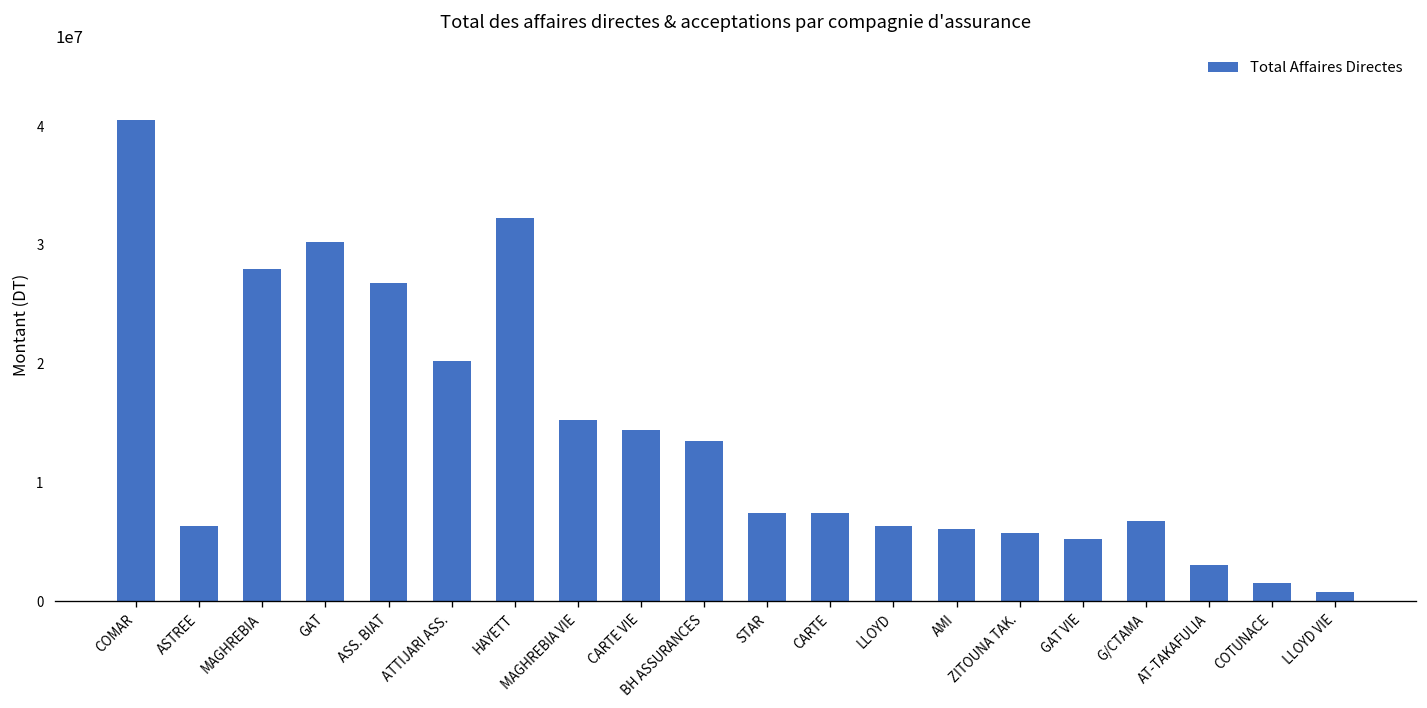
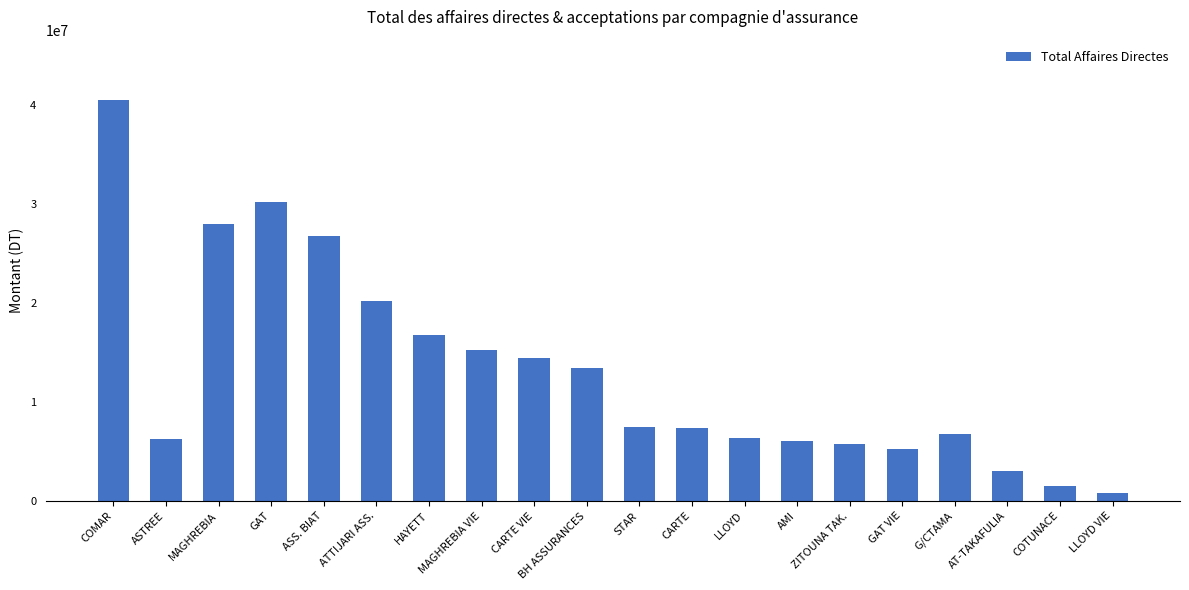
  {
    "COMAR": 41000000,
    "ASTREE": 6000000,
    "MAGHREBIA": 28000000,
    "GAT": 30000000,
    "ASS. BIAT": 27000000,
    "ATTIJARI ASS.": 20000000,
-   "HAYETT": 32000000,
+   "HAYETT": 17000000,
    "MAGHREBIA VIE": 15000000,
    "CARTE VIE": 14000000,
    "BH ASSURANCES": 13000000,
    "STAR": 7000000,
    "CARTE": 7000000,
    "LLOYD": 6000000,
    "AMI": 6000000,
    "ZITOUNA TAK.": 6000000,
    "GAT VIE": 5000000,
    "G/CTAMA": 7000000,
    "AT-TAKAFULIA": 3000000,
    "COTUNACE": 2000000,
    "LLOYD VIE": 1000000
  }
